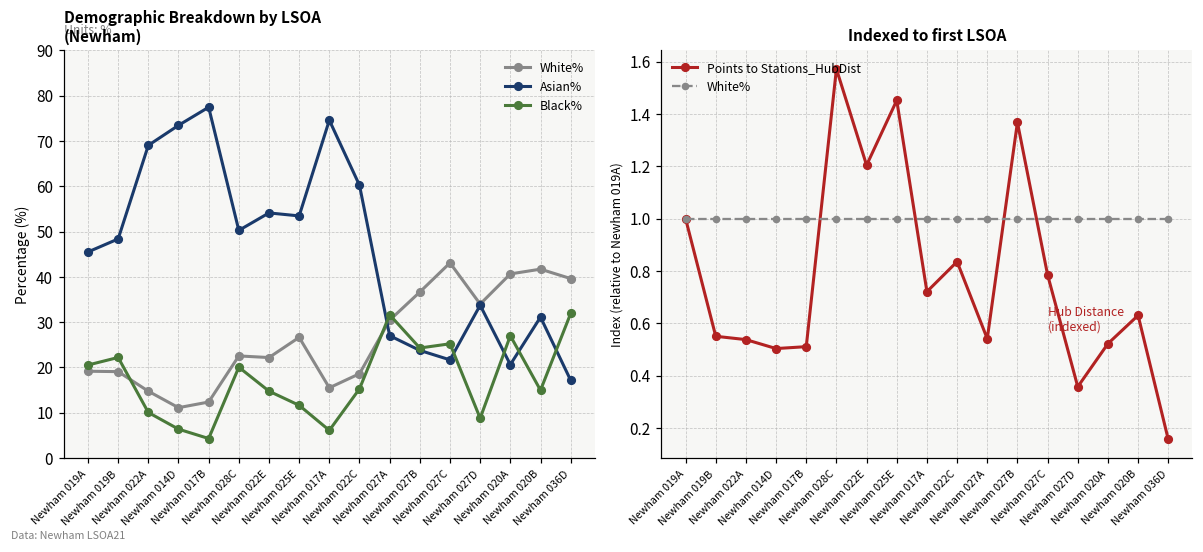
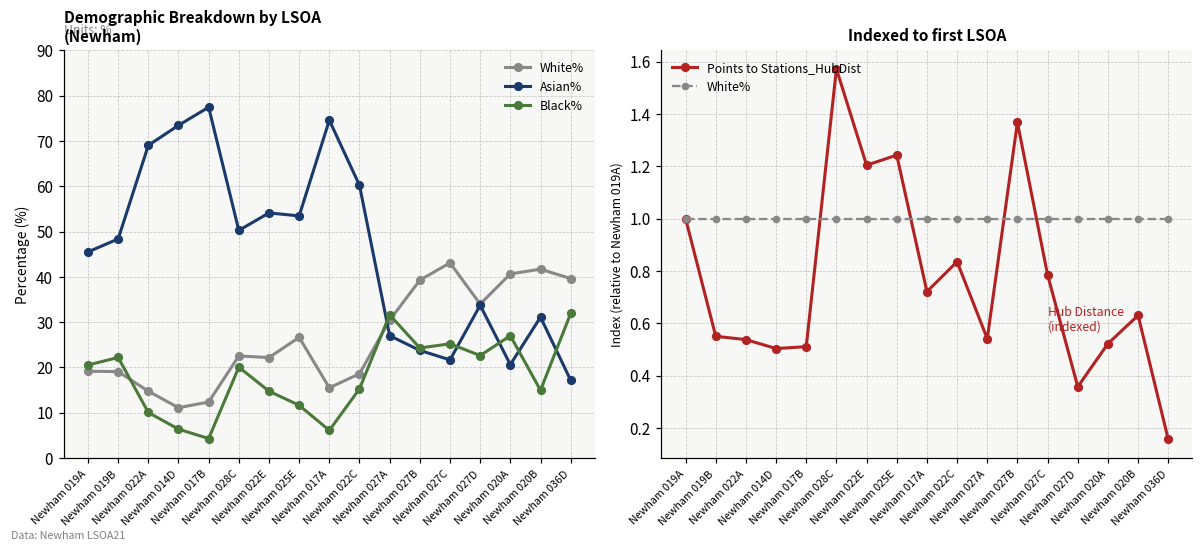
  {
    "Demographic Breakdown by LSOA (Newham)": {
      "White%": {
        "Newham 019A": 19,
        "Newham 019B": 19,
        "Newham 022A": 15,
        "Newham 014D": 11,
        "Newham 017B": 12,
        "Newham 028C": 23,
        "Newham 022E": 22,
        "Newham 025E": 27,
        "Newham 017A": 16,
        "Newham 022C": 19,
        "Newham 027A": 30,
-       "Newham 027B": 37,
+       "Newham 027B": 39,
        "Newham 027C": 43,
        "Newham 020A": 41,
        "Newham 020B": 42,
        "Newham 036D": 40
      },
      "Asian%": {
        "Newham 019A": 46,
        "Newham 019B": 48,
        "Newham 022A": 69,
        "Newham 014D": 73,
        "Newham 017B": 77,
        "Newham 028C": 50,
        "Newham 022E": 54,
        "Newham 025E": 53,
        "Newham 017A": 75,
        "Newham 022C": 60,
        "Newham 027A": 27,
        "Newham 027C": 22,
        "Newham 020A": 21,
        "Newham 020B": 31,
        "Newham 036D": 17
      },
      "Black%": {
        "Newham 019A": 21,
        "Newham 019B": 22,
        "Newham 022A": 10,
        "Newham 014D": 6,
        "Newham 017B": 4,
        "Newham 028C": 20,
        "Newham 022E": 15,
        "Newham 025E": 12,
        "Newham 017A": 6,
        "Newham 022C": 15,
        "Newham 027A": 32,
        "Newham 027C": 25,
-       "Newham 027D": 9,
+       "Newham 027D": 23,
        "Newham 020A": 27,
        "Newham 020B": 15,
        "Newham 036D": 32
      }
    },
    "Indexed to first LSOA": {
      "Points to Stations_HubDist": {
        "Newham 019B": 0.55,
        "Newham 022A": 0.54,
        "Newham 014D": 0.50,
        "Newham 017B": 0.51,
        "Newham 028C": 1.57,
        "Newham 022E": 1.20,
-       "Newham 025E": 1.45,
+       "Newham 025E": 1.24,
        "Newham 017A": 0.72,
        "Newham 022C": 0.84,
        "Newham 027A": 0.54,
        "Newham 027B": 1.37,
        "Newham 027C": 0.79,
        "Newham 027D": 0.36,
        "Newham 020A": 0.52,
        "Newham 020B": 0.63,
        "Newham 036D": 0.16
      },
      "White%": {
        "Newham 019B": 1.00,
        "Newham 022A": 1.00,
        "Newham 014D": 1.00,
        "Newham 017B": 1.00,
        "Newham 028C": 1.00,
        "Newham 022E": 1.00,
        "Newham 025E": 1.00,
        "Newham 017A": 1.00,
        "Newham 022C": 1.00,
        "Newham 027A": 1.00,
        "Newham 027B": 1.00,
        "Newham 027C": 1.00,
        "Newham 027D": 1.00,
        "Newham 020A": 1.00,
        "Newham 020B": 1.00,
        "Newham 036D": 1.00
      }
    }
  }
